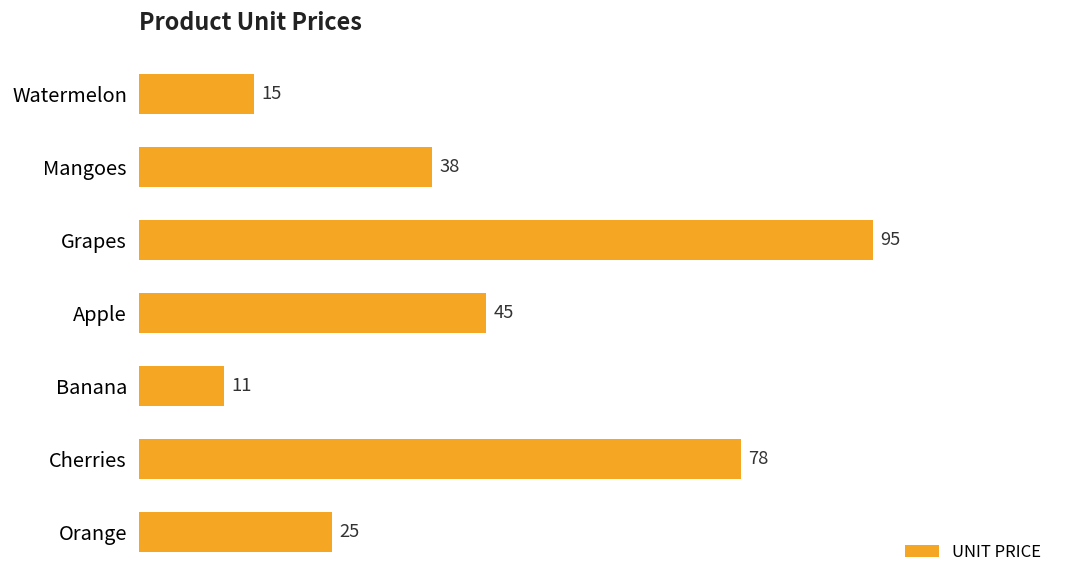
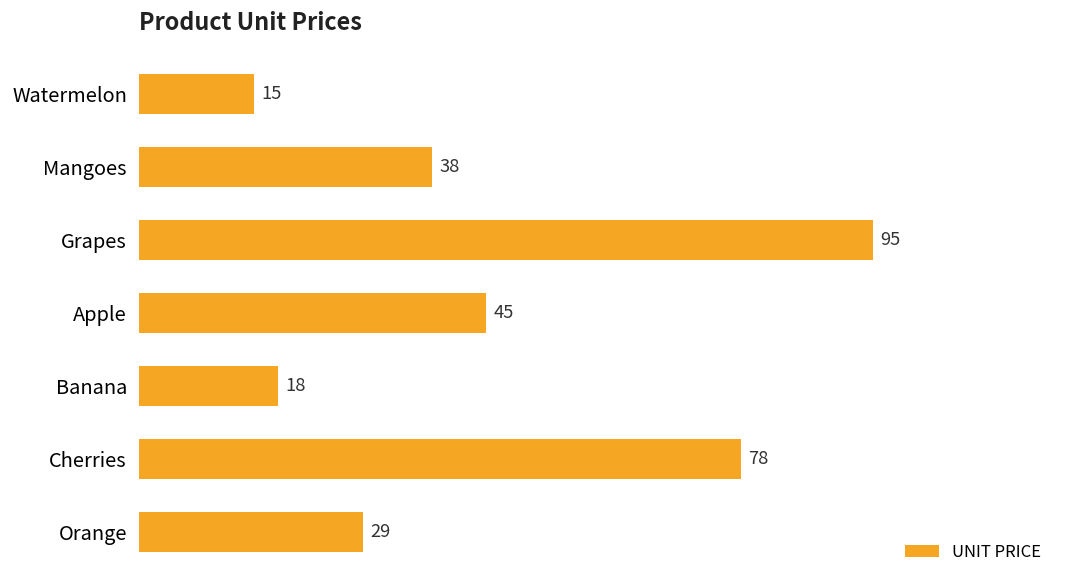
  {
    "Watermelon": 15,
    "Mangoes": 38,
    "Grapes": 95,
    "Apple": 45,
-   "Banana": 11,
+   "Banana": 18,
    "Cherries": 78,
-   "Orange": 25
+   "Orange": 29
  }
